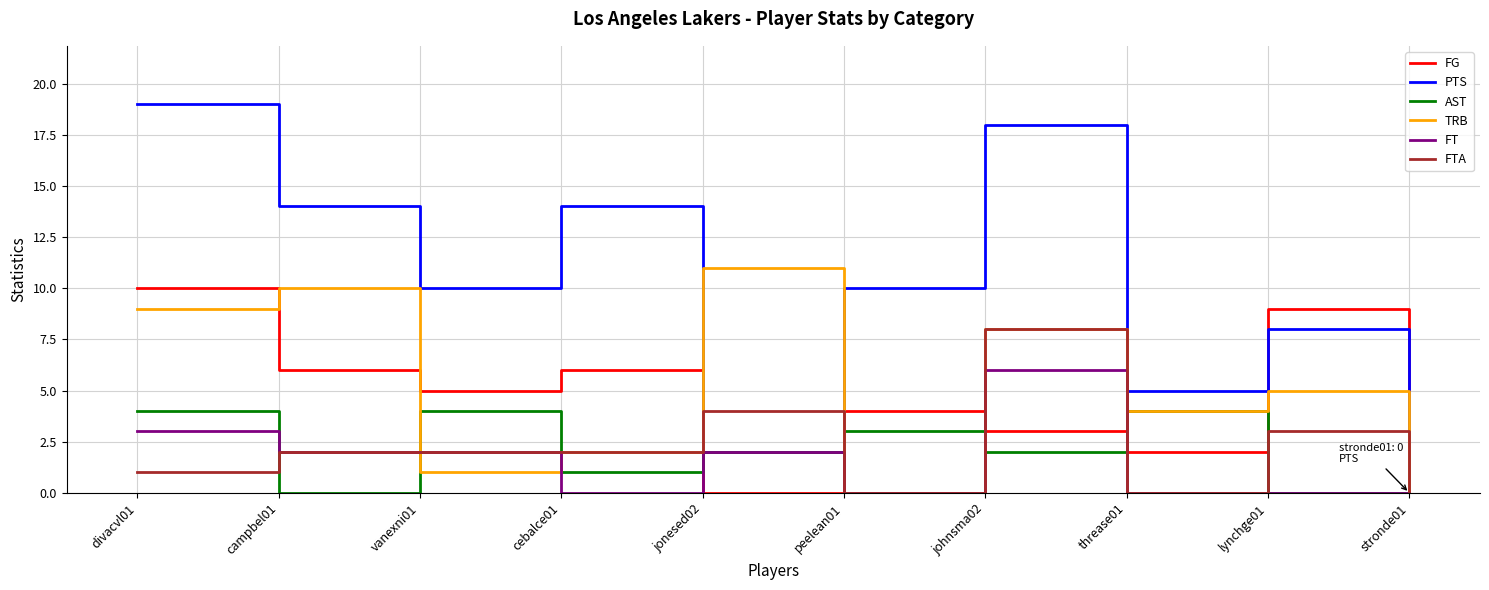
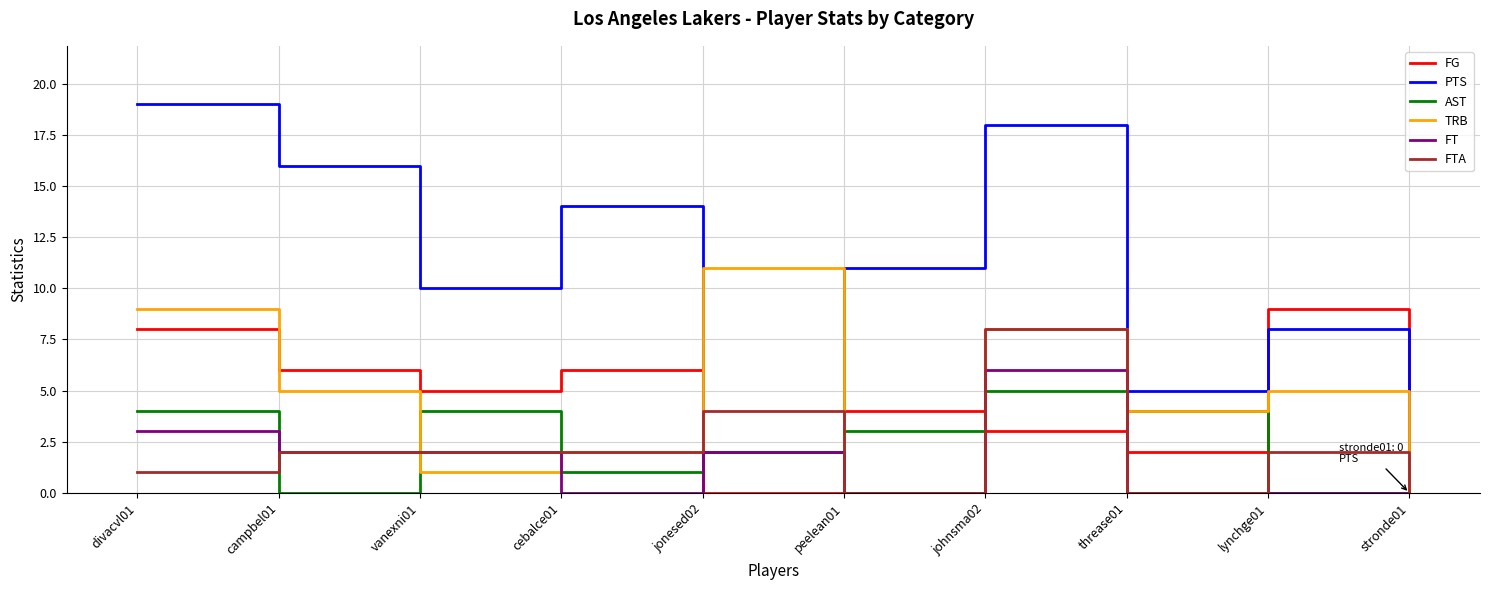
  {
    "FG": {
-     "divacvl01": 10,
+     "divacvl01": 8,
      "campbel01": 6,
      "vanexni01": 5,
      "cebalce01": 6,
      "jonesed02": 0,
      "peelean01": 4,
      "johnsma02": 3,
      "threase01": 2,
      "lynchge01": 9
    },
    "PTS": {
      "divacvl01": 19,
-     "campbel01": 14,
+     "campbel01": 16,
      "vanexni01": 10,
      "cebalce01": 14,
-     "peelean01": 10,
+     "peelean01": 11,
      "johnsma02": 18,
      "threase01": 5,
      "lynchge01": 8
    },
    "AST": {
      "divacvl01": 4,
      "campbel01": 0,
      "vanexni01": 4,
      "cebalce01": 1,
      "peelean01": 3,
-     "johnsma02": 2
+     "johnsma02": 5
    },
    "TRB": {
      "divacvl01": 9,
-     "campbel01": 10,
+     "campbel01": 5,
      "vanexni01": 1,
      "jonesed02": 11,
      "lynchge01": 5
    },
    "FT": {
      "divacvl01": 3,
      "cebalce01": 0,
      "johnsma02": 6
    },
    "FTA": {
      "divacvl01": 1,
      "jonesed02": 4,
-     "lynchge01": 3
+     "lynchge01": 2
    }
  }
